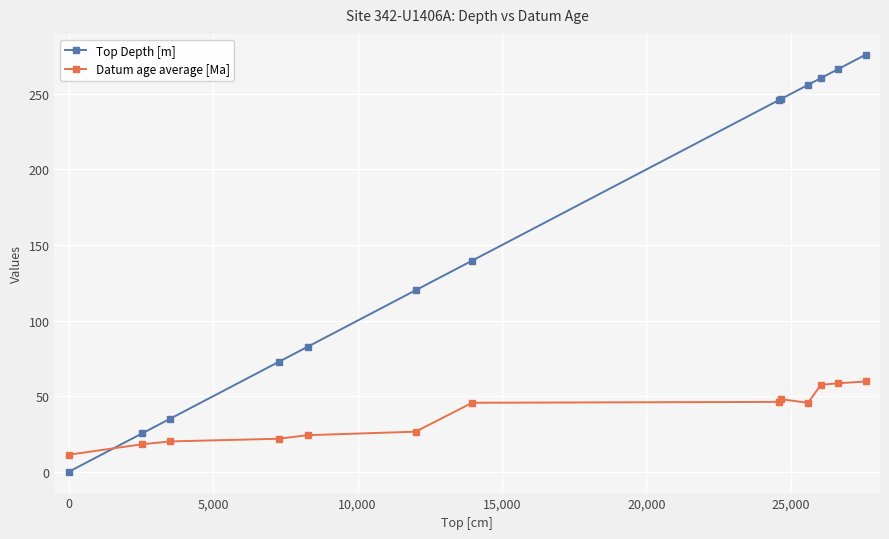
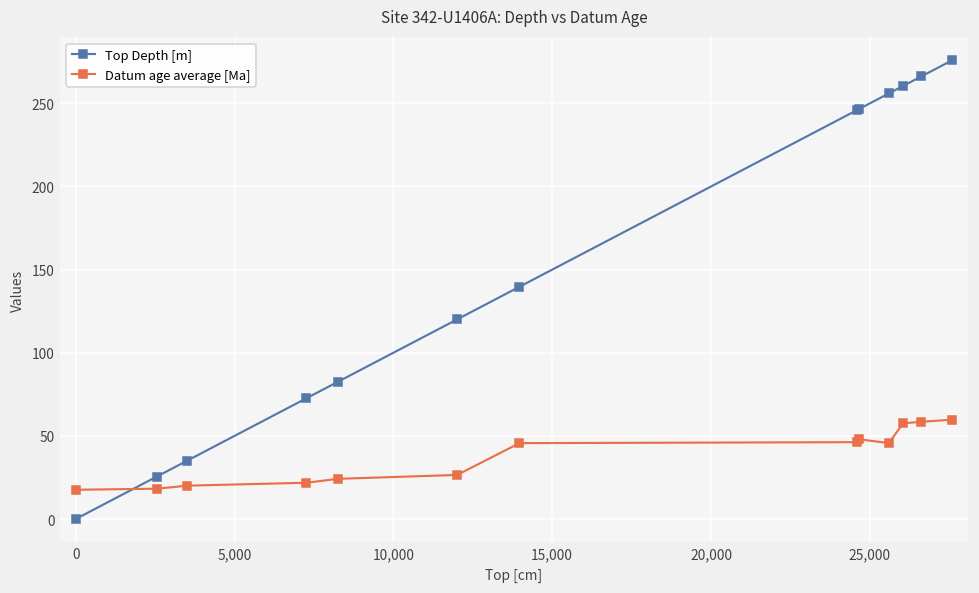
  {
    "Top Depth [m]": {
      "0": 0
    },
    "Datum age average [Ma]": {
-     "0": 11
+     "0": 18
    }
  }
